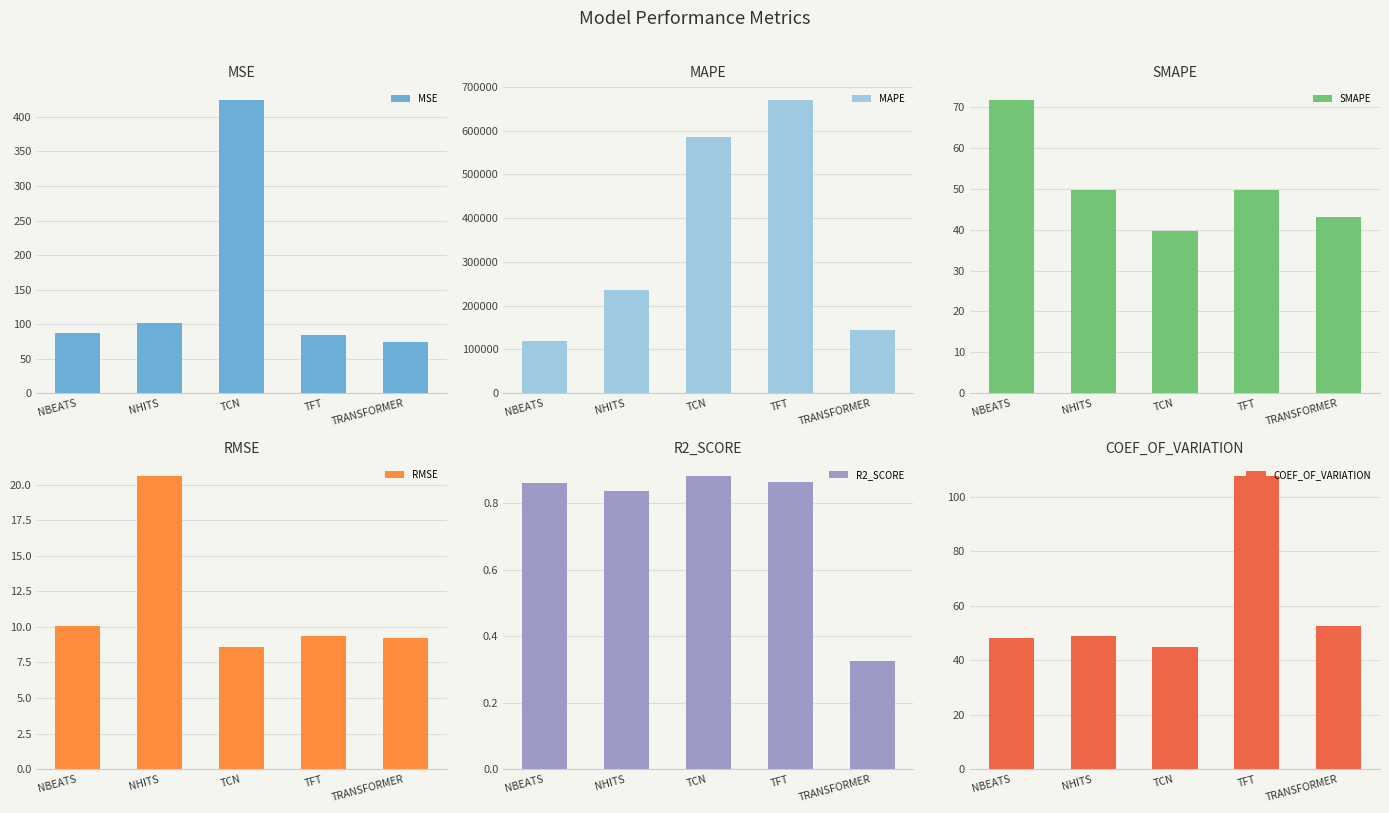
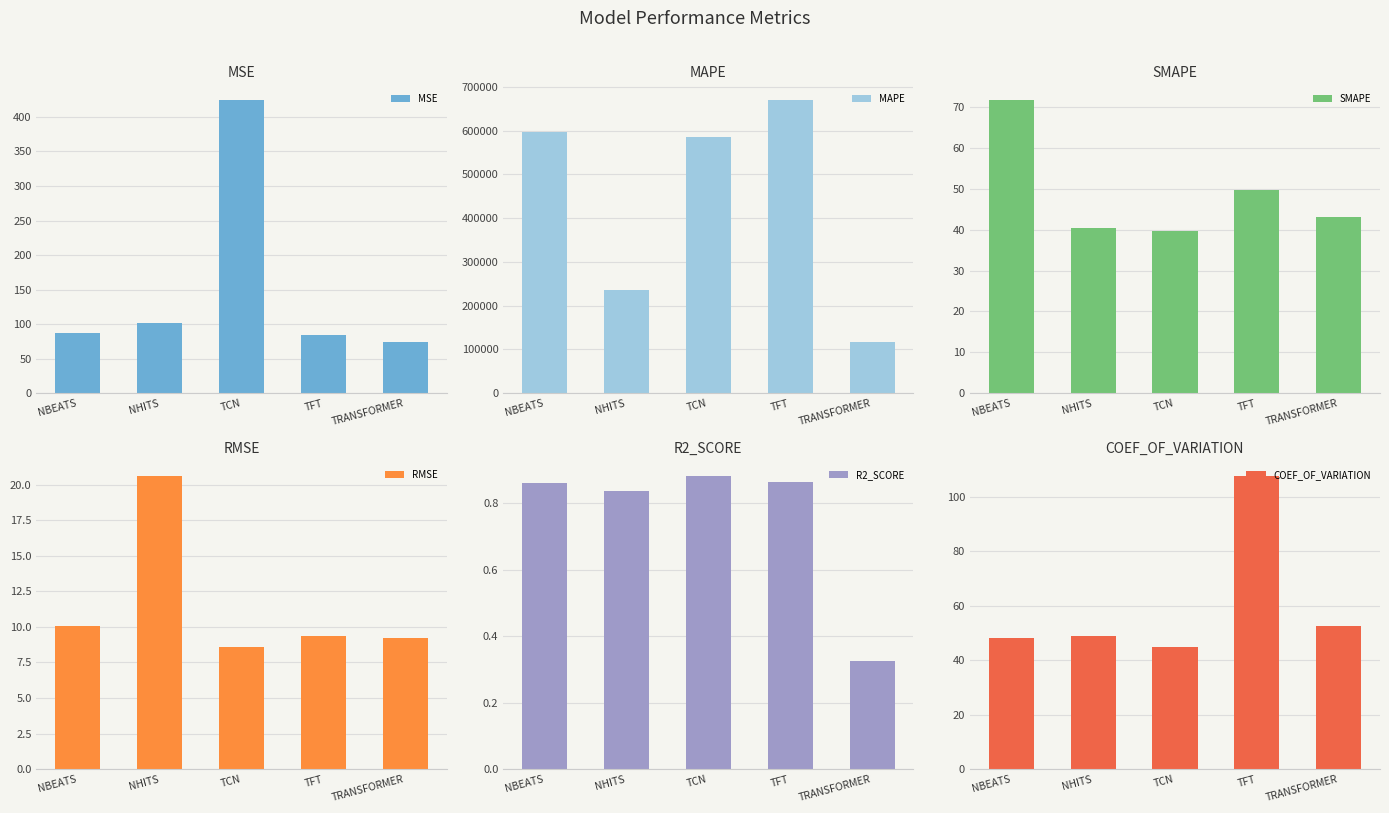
  {
    "MSE": {
      "NBEATS": 90,
      "NHITS": 100,
      "TCN": 420,
      "TFT": 90,
      "TRANSFORMER": 70
    },
    "MAPE": {
-     "NBEATS": 120000,
+     "NBEATS": 600000,
      "NHITS": 240000,
      "TCN": 590000,
      "TFT": 670000,
-     "TRANSFORMER": 140000
+     "TRANSFORMER": 120000
    },
    "SMAPE": {
      "NBEATS": 72,
-     "NHITS": 50,
+     "NHITS": 40,
      "TCN": 40,
      "TFT": 50,
      "TRANSFORMER": 43
    },
    "RMSE": {
      "NBEATS": 10.1,
      "NHITS": 20.6,
      "TCN": 8.6,
      "TFT": 9.3,
      "TRANSFORMER": 9.2
    },
    "R2_SCORE": {
      "NBEATS": 0.86,
      "NHITS": 0.84,
      "TCN": 0.88,
      "TFT": 0.87,
      "TRANSFORMER": 0.33
    },
    "COEF_OF_VARIATION": {
      "NBEATS": 48,
      "NHITS": 49,
      "TCN": 45,
      "TFT": 108,
      "TRANSFORMER": 53
    }
  }
